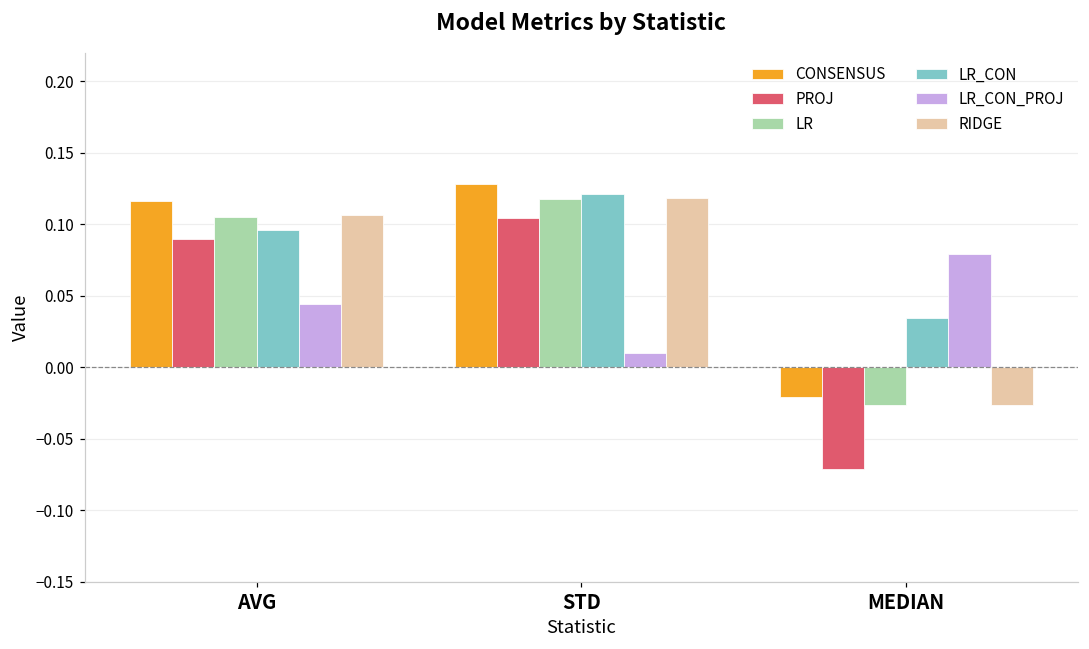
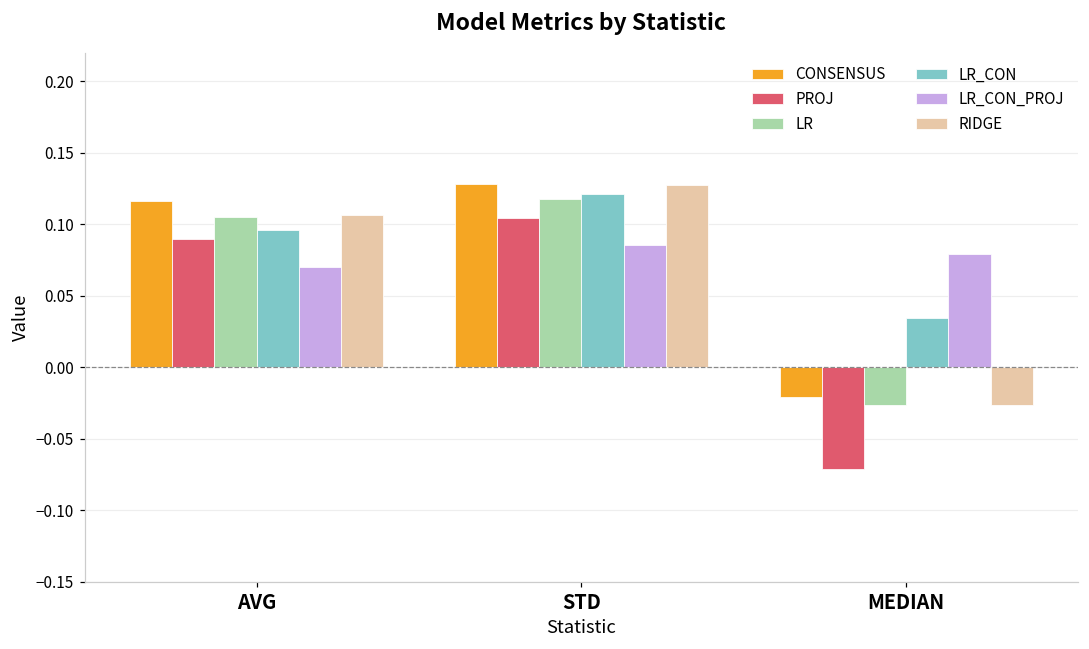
  {
    "CONSENSUS": {
      "AVG": 0.117,
      "STD": 0.128,
      "MEDIAN": -0.021
    },
    "PROJ": {
      "AVG": 0.089,
      "STD": 0.104,
      "MEDIAN": -0.071
    },
    "LR_CON_PROJ": {
-     "AVG": 0.044,
-     "STD": 0.010,
+     "AVG": 0.070,
+     "STD": 0.085,
      "MEDIAN": 0.079
    },
    "RIDGE": {
      "AVG": 0.106,
-     "STD": 0.119,
+     "STD": 0.127,
      "MEDIAN": -0.027
    }
  }
